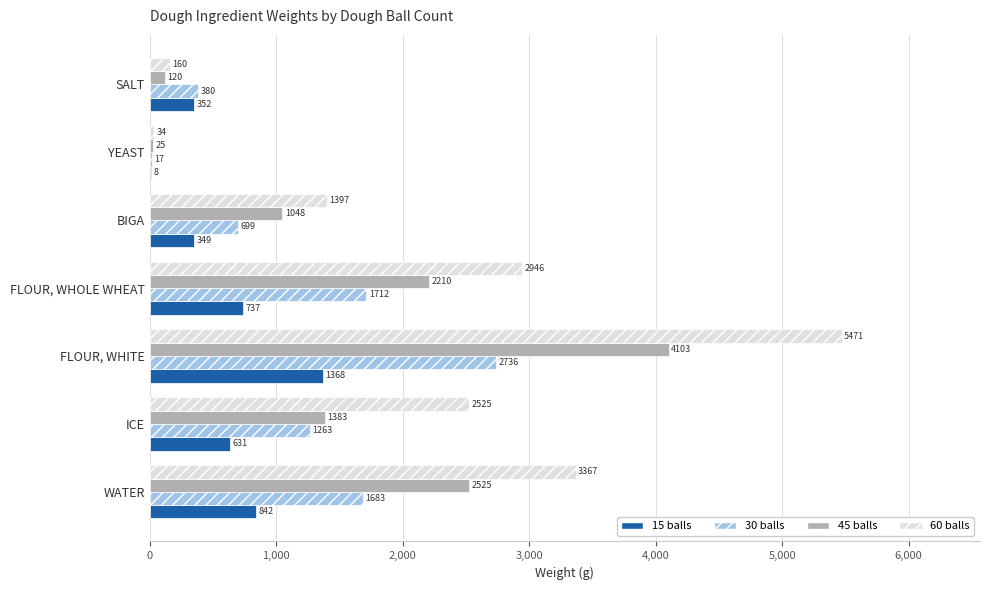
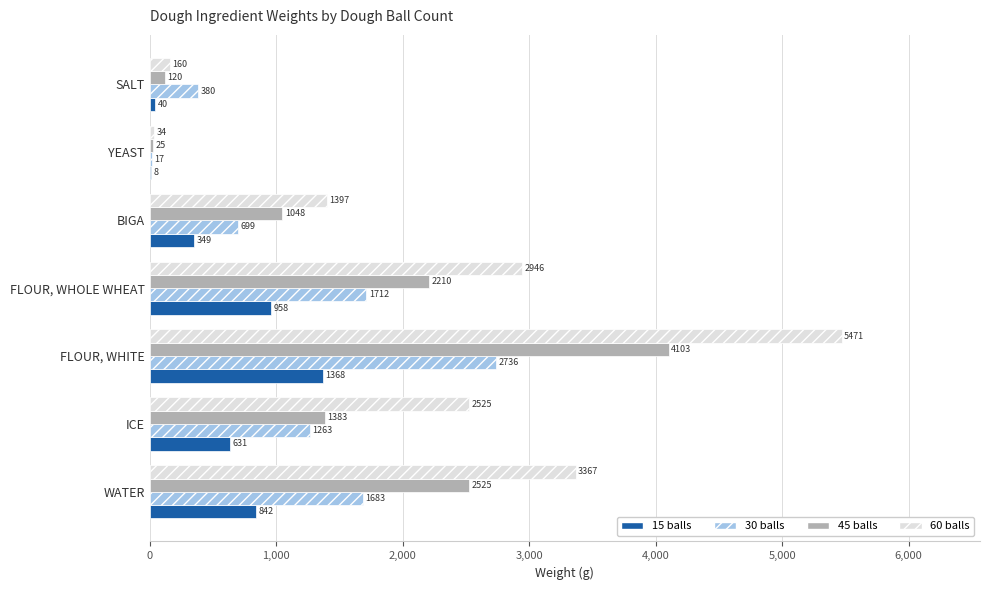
  {
    "15 balls": {
-     "SALT": 352,
+     "SALT": 40,
      "YEAST": 8,
      "BIGA": 349,
-     "FLOUR, WHOLE WHEAT": 737,
+     "FLOUR, WHOLE WHEAT": 958,
      "FLOUR, WHITE": 1368,
      "ICE": 631,
      "WATER": 842
    },
    "30 balls": {
      "SALT": 380,
      "YEAST": 17,
      "BIGA": 699,
      "FLOUR, WHOLE WHEAT": 1712,
      "FLOUR, WHITE": 2736,
      "ICE": 1263,
      "WATER": 1683
    },
    "45 balls": {
      "SALT": 120,
      "YEAST": 25,
      "BIGA": 1048,
      "FLOUR, WHOLE WHEAT": 2210,
      "FLOUR, WHITE": 4103,
      "ICE": 1383,
      "WATER": 2525
    },
    "60 balls": {
      "SALT": 160,
      "YEAST": 34,
      "BIGA": 1397,
      "FLOUR, WHOLE WHEAT": 2946,
      "FLOUR, WHITE": 5471,
      "ICE": 2525,
      "WATER": 3367
    }
  }
